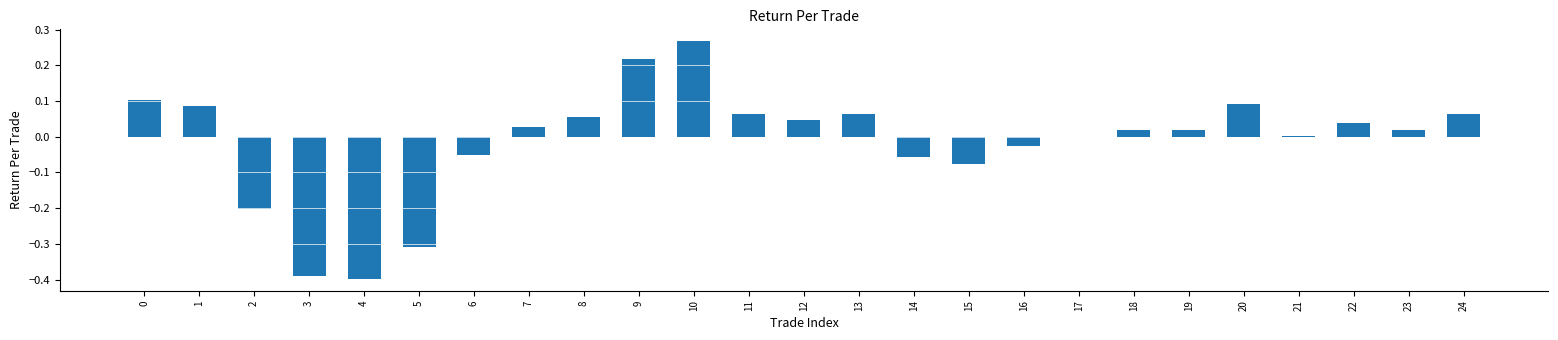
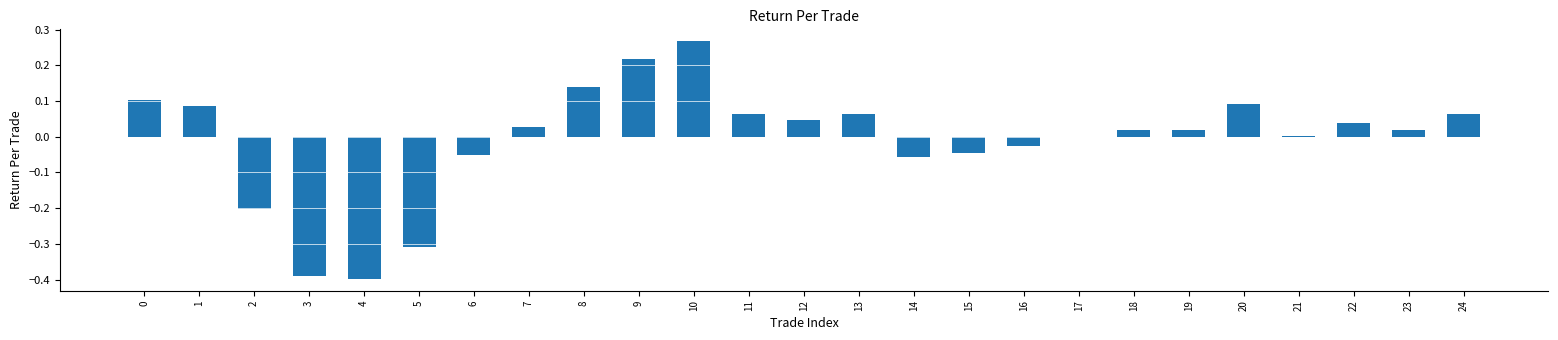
  {
    "0": 0.10,
    "1": 0.09,
    "2": -0.20,
    "3": -0.39,
    "4": -0.40,
    "5": -0.31,
    "6": -0.05,
    "7": 0.03,
-   "8": 0.05,
+   "8": 0.14,
    "9": 0.22,
    "10": 0.27,
    "11": 0.06,
    "12": 0.05,
    "13": 0.06,
    "14": -0.06,
-   "15": -0.08,
+   "15": -0.05,
    "16": -0.03,
    "18": 0.02,
    "19": 0.02,
    "20": 0.09,
    "22": 0.04,
    "23": 0.02,
    "24": 0.06
  }
